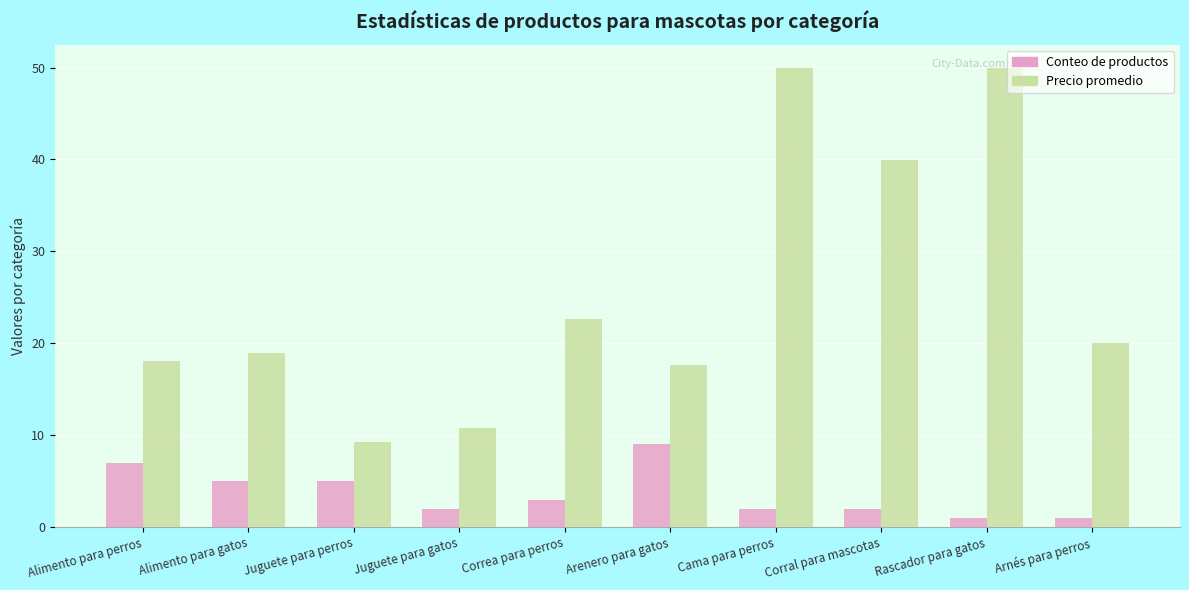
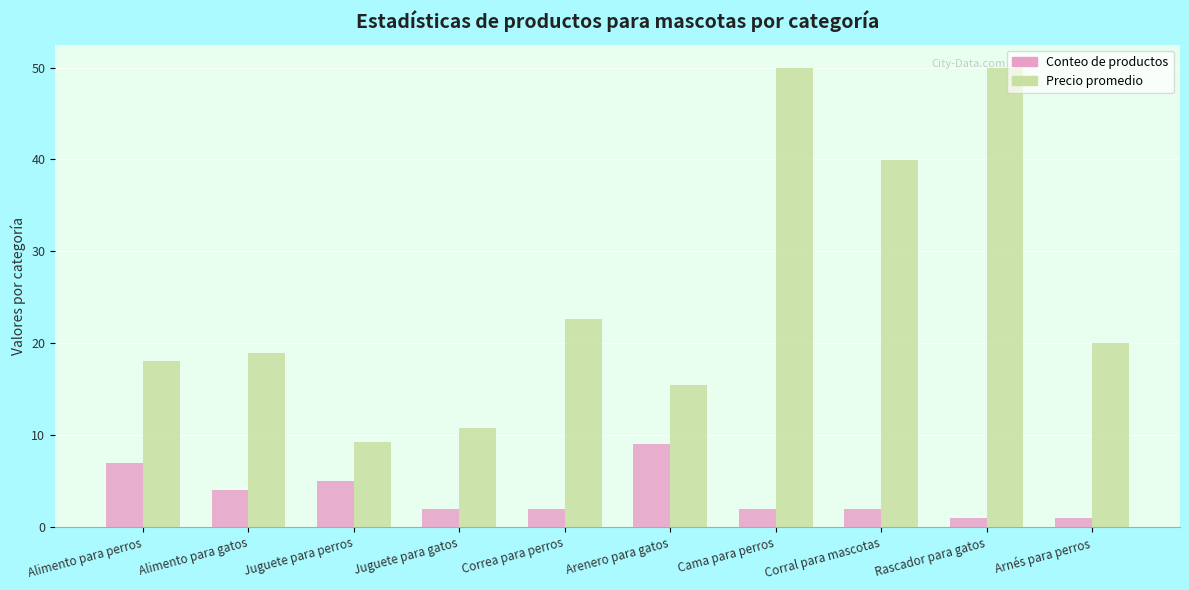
  {
    "Conteo de productos": {
      "Alimento para perros": 7,
-     "Alimento para gatos": 5,
+     "Alimento para gatos": 4,
      "Juguete para perros": 5,
      "Juguete para gatos": 2,
-     "Correa para perros": 3,
+     "Correa para perros": 2,
      "Arenero para gatos": 9,
      "Cama para perros": 2,
      "Corral para mascotas": 2,
      "Rascador para gatos": 1,
      "Arnés para perros": 1
    },
    "Precio promedio": {
      "Alimento para perros": 18,
      "Alimento para gatos": 19,
      "Juguete para perros": 9,
      "Juguete para gatos": 11,
      "Correa para perros": 23,
-     "Arenero para gatos": 18,
+     "Arenero para gatos": 15,
      "Cama para perros": 50,
      "Corral para mascotas": 40,
      "Rascador para gatos": 50,
      "Arnés para perros": 20
    }
  }
